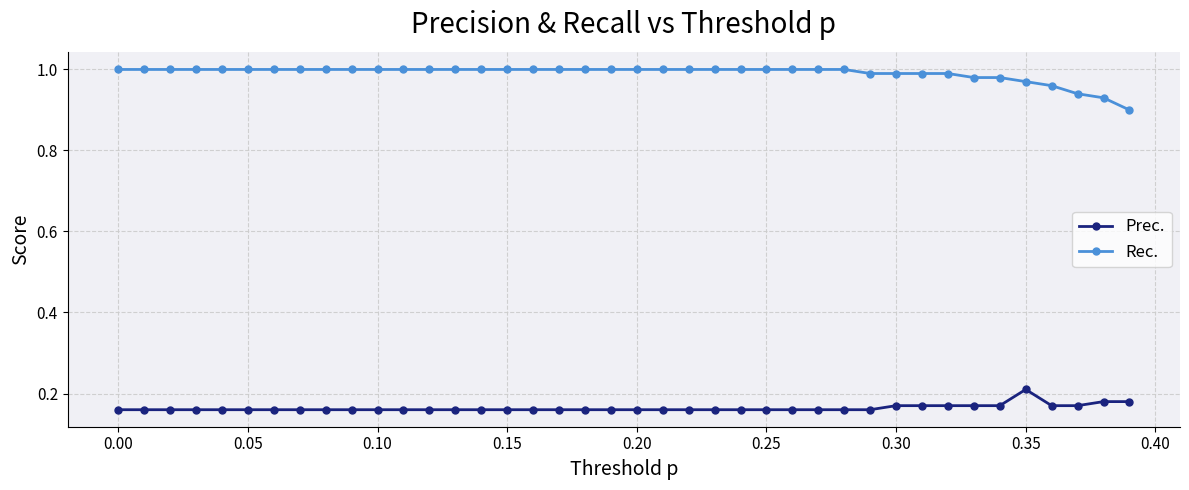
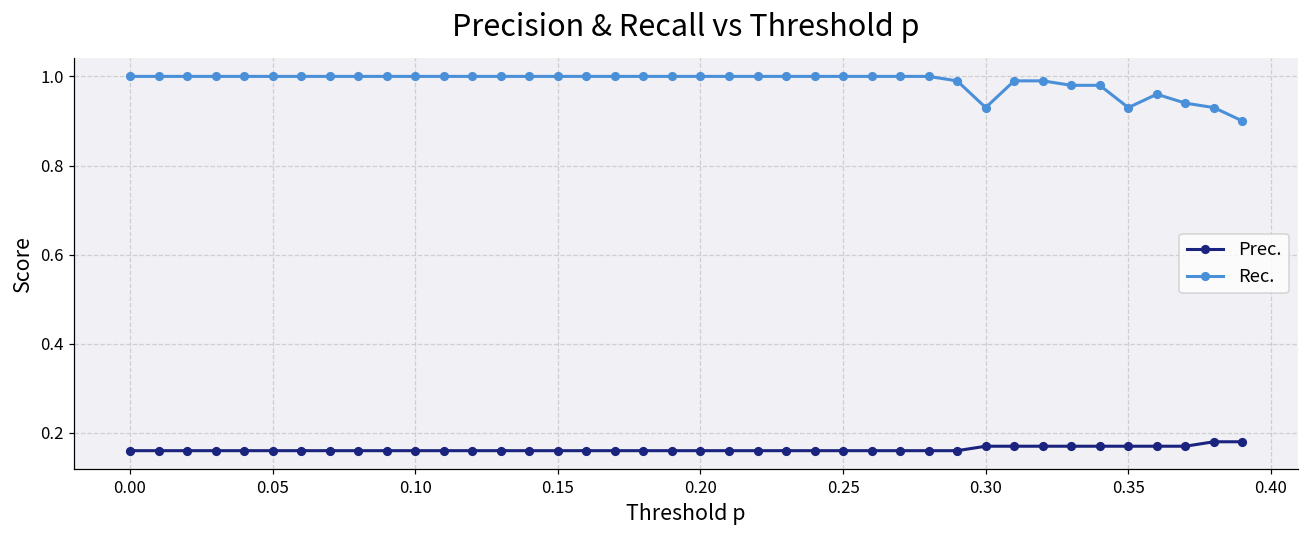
  {
    "Prec.": {
      "0.00": 0.16,
      "0.05": 0.16,
      "0.10": 0.16,
      "0.15": 0.16,
      "0.20": 0.16,
      "0.25": 0.16,
      "0.30": 0.17,
-     "0.35": 0.21
+     "0.35": 0.17
    },
    "Rec.": {
      "0.00": 1.00,
      "0.05": 1.00,
      "0.10": 1.00,
      "0.15": 1.00,
      "0.20": 1.00,
      "0.25": 1.00,
-     "0.30": 0.99,
-     "0.35": 0.97
+     "0.30": 0.93,
+     "0.35": 0.93
    }
  }
